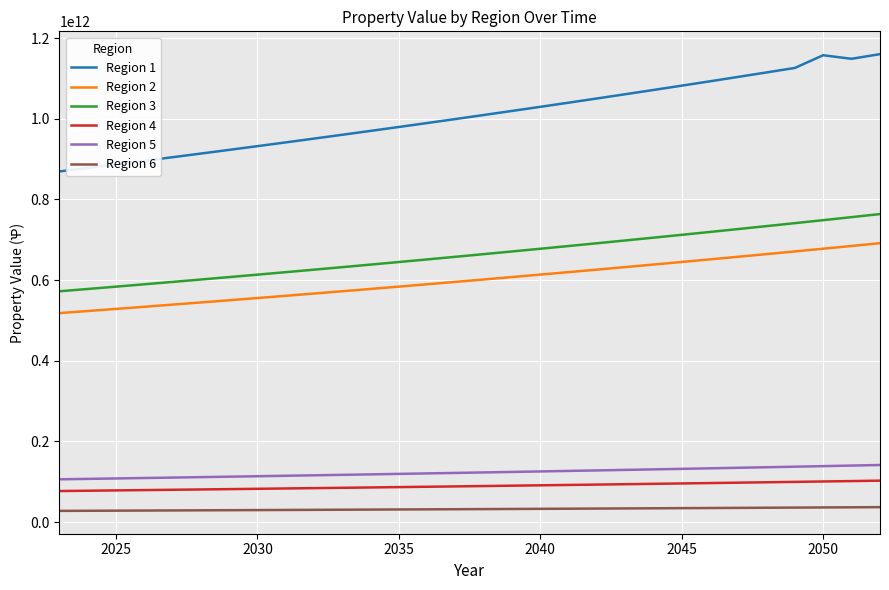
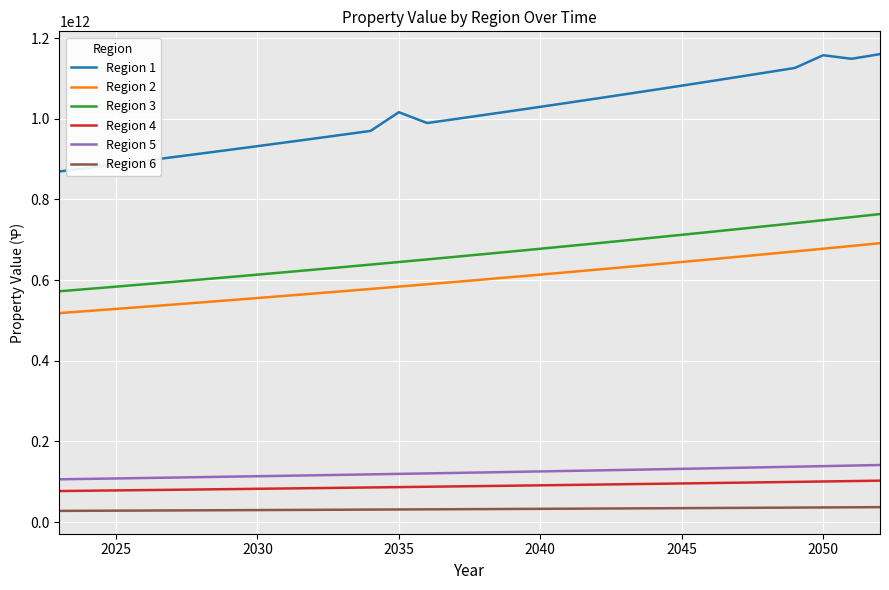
  {
    "Region 1": {
      "2030": 930000000000,
-     "2035": 980000000000,
+     "2035": 1020000000000,
      "2040": 1030000000000,
      "2045": 1080000000000,
      "2050": 1160000000000
    },
    "Region 2": {
      "2025": 530000000000,
      "2030": 560000000000,
      "2035": 580000000000,
      "2040": 610000000000,
      "2045": 640000000000,
      "2050": 680000000000
    },
    "Region 3": {
      "2025": 580000000000,
      "2030": 610000000000,
      "2035": 640000000000,
      "2040": 680000000000,
      "2045": 710000000000,
      "2050": 750000000000
    },
    "Region 4": {
      "2025": 80000000000,
      "2030": 80000000000,
      "2035": 90000000000,
      "2040": 90000000000,
      "2045": 100000000000,
      "2050": 100000000000
    },
    "Region 5": {
      "2025": 110000000000,
      "2030": 110000000000,
      "2035": 120000000000,
      "2040": 130000000000,
      "2045": 130000000000,
      "2050": 140000000000
    },
    "Region 6": {
      "2025": 30000000000,
      "2030": 30000000000,
      "2035": 30000000000,
      "2040": 30000000000,
      "2045": 30000000000,
      "2050": 40000000000
    }
  }
